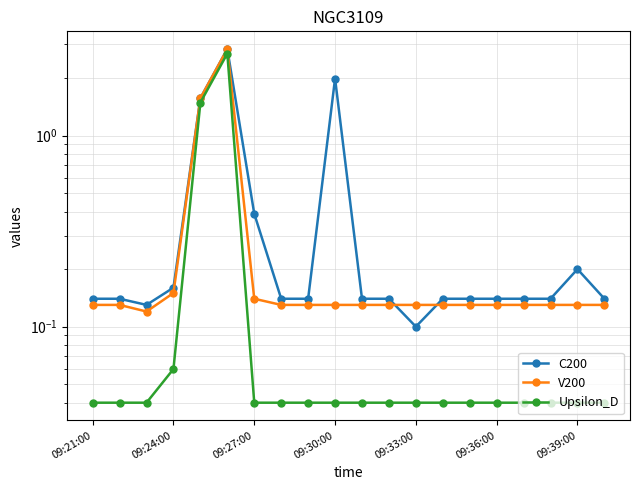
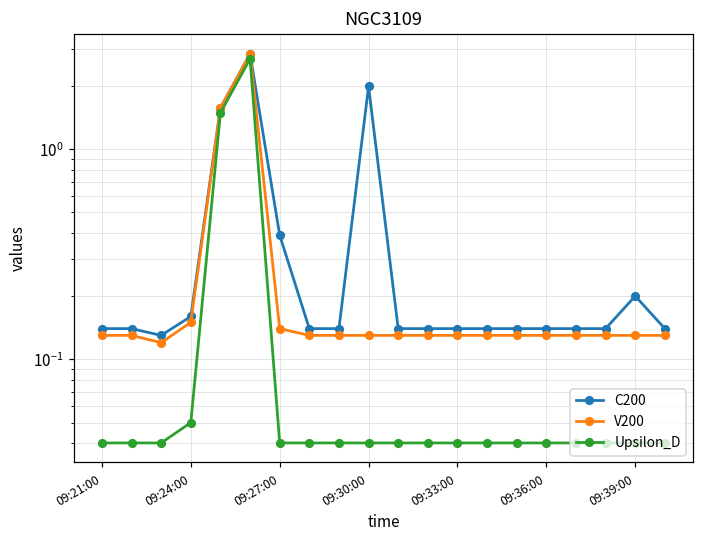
  {
    "C200": {
      "09:21:00": 0.14,
      "09:24:00": 0.16,
      "09:27:00": 0.39,
      "09:30:00": 2.0,
-     "09:33:00": 0.10,
+     "09:33:00": 0.14,
      "09:36:00": 0.14,
      "09:39:00": 0.20
    },
    "V200": {
      "09:21:00": 0.13,
      "09:24:00": 0.15,
      "09:27:00": 0.14,
      "09:30:00": 0.13,
      "09:33:00": 0.13,
      "09:36:00": 0.13,
      "09:39:00": 0.13
    },
    "Upsilon_D": {
      "09:21:00": 0.04,
-     "09:24:00": 0.06,
+     "09:24:00": 0.05,
      "09:27:00": 0.04,
      "09:30:00": 0.04,
      "09:33:00": 0.04,
      "09:36:00": 0.04
    }
  }
